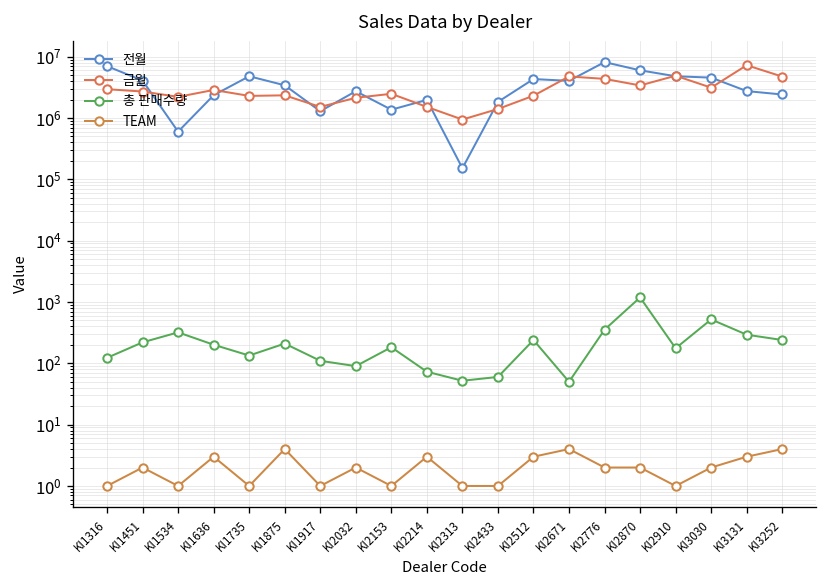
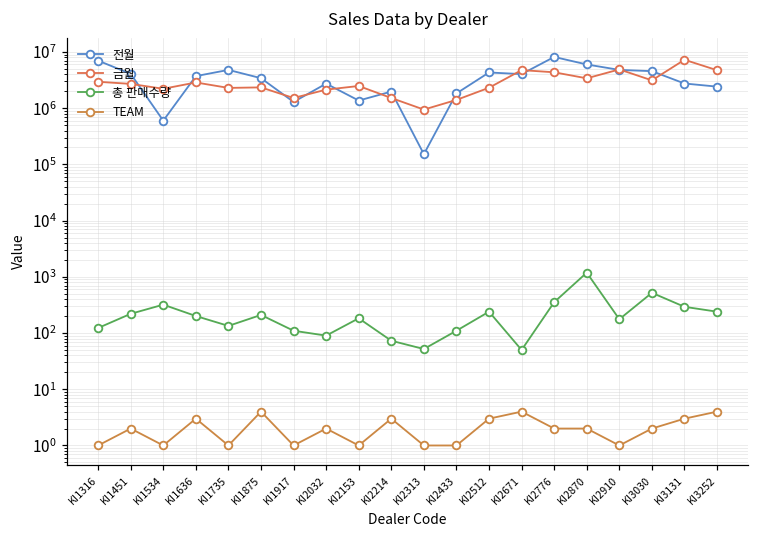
  {
    "전월": {
      "KI1316": 7000000,
      "KI1451": 4000000,
      "KI1534": 600000,
-     "KI1636": 2000000,
+     "KI1636": 4000000,
      "KI1735": 5000000,
      "KI1875": 3000000,
      "KI1917": 1300000,
      "KI2032": 3000000,
      "KI2153": 1400000,
      "KI2214": 2000000,
      "KI2313": 150000,
      "KI2433": 1800000,
      "KI2512": 4000000,
      "KI2671": 4000000,
      "KI2776": 8000000,
      "KI2870": 6000000,
      "KI3030": 5000000,
      "KI3131": 3000000,
      "KI3252": 2000000
    },
    "총 판매수량": {
      "KI1316": 120,
      "KI1451": 220,
      "KI1534": 300,
      "KI1636": 200,
      "KI1735": 130,
      "KI1875": 210,
      "KI1917": 110,
      "KI2032": 90,
      "KI2153": 180,
      "KI2214": 70,
      "KI2313": 50,
-     "KI2433": 60,
+     "KI2433": 110,
      "KI2512": 200,
      "KI2671": 50,
      "KI2776": 400,
      "KI2870": 1200,
      "KI2910": 180,
      "KI3030": 500,
      "KI3131": 300,
      "KI3252": 200
    }
  }
